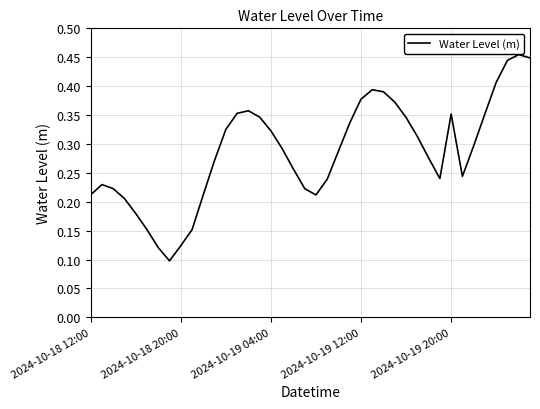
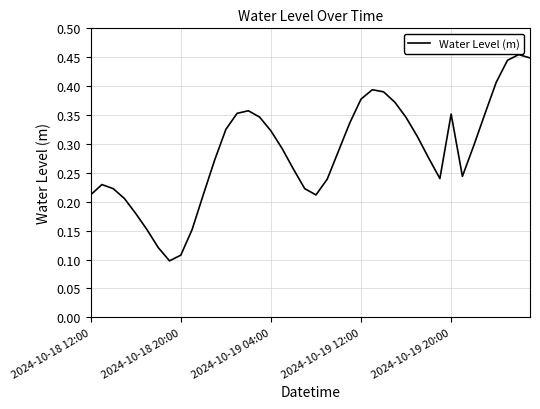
  {
    "2024-10-18 12:00": 0.21,
-   "2024-10-18 20:00": 0.12,
+   "2024-10-18 20:00": 0.11,
    "2024-10-19 04:00": 0.32,
    "2024-10-19 12:00": 0.38,
    "2024-10-19 20:00": 0.35
  }
